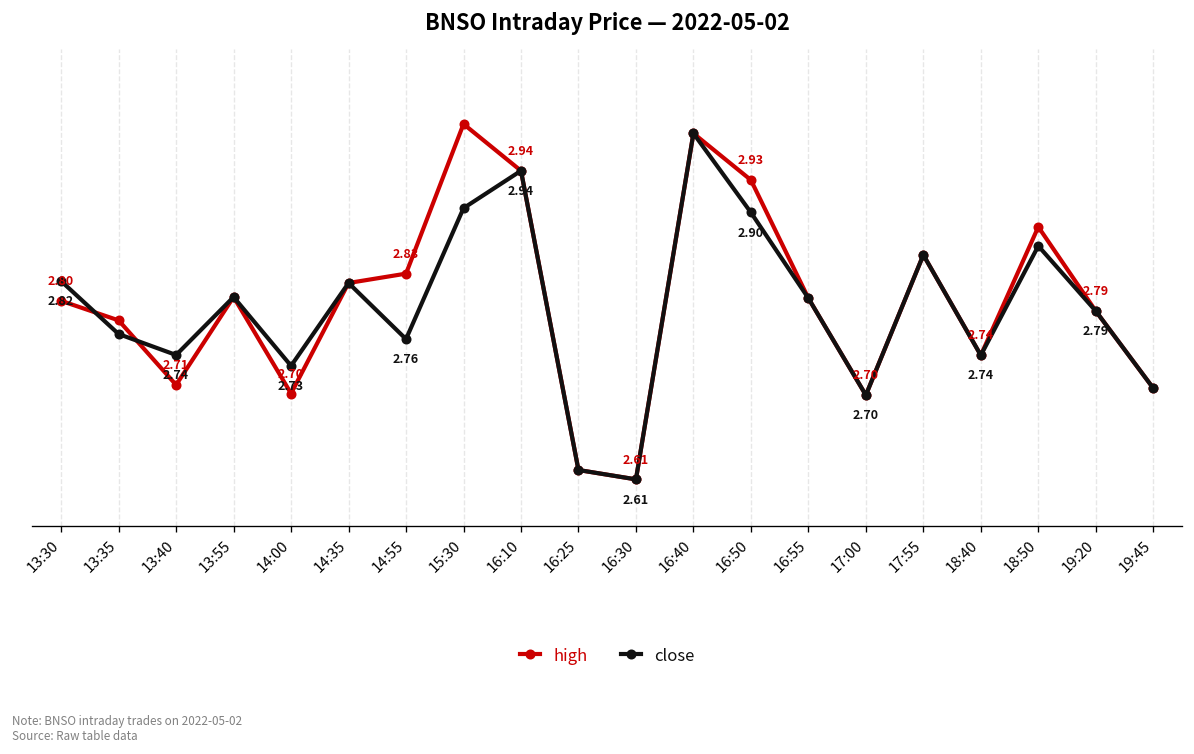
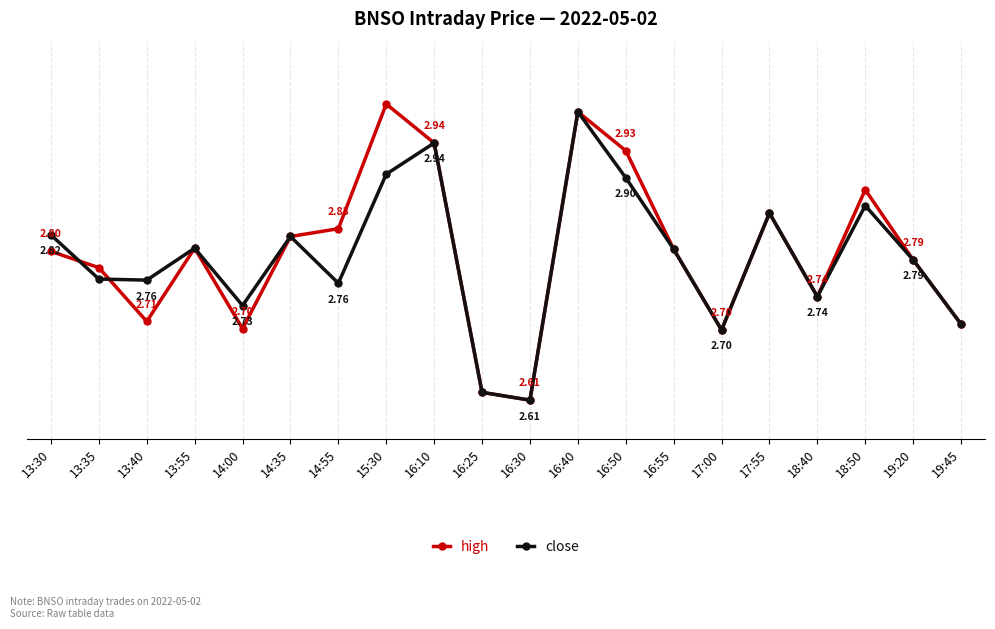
  {
    "high": {
      "14:55": 2.83,
      "16:50": 2.93
    },
    "close": {
-     "13:40": 2.74,
+     "13:40": 2.76,
      "14:55": 2.76,
      "16:50": 2.90
    }
  }
